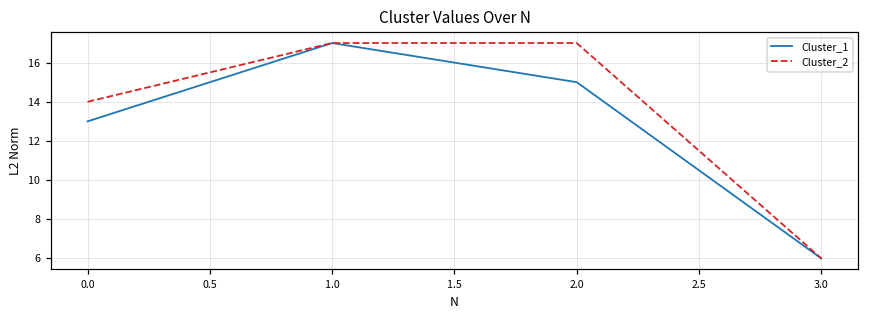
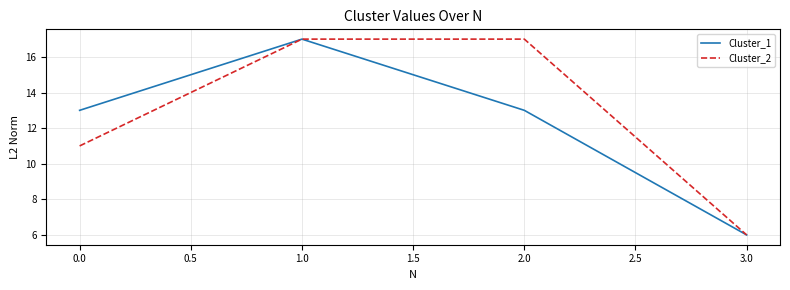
  {
    "Cluster_1": {
      "0.0": 13,
-     "2.0": 15
+     "2.0": 13
    },
    "Cluster_2": {
-     "0.0": 14,
+     "0.0": 11,
      "2.0": 17
    }
  }
